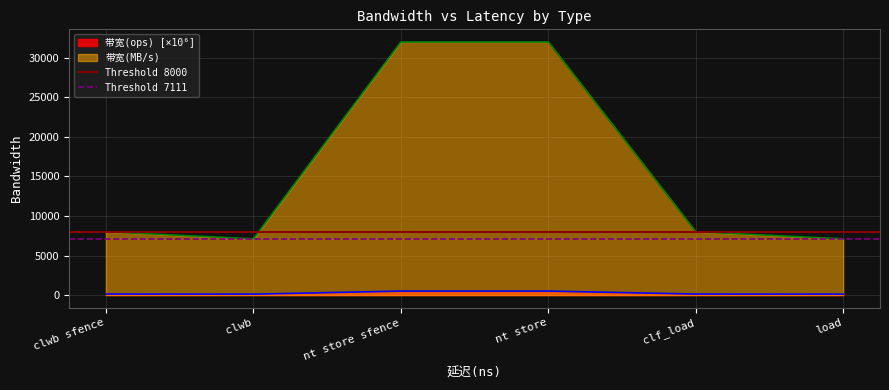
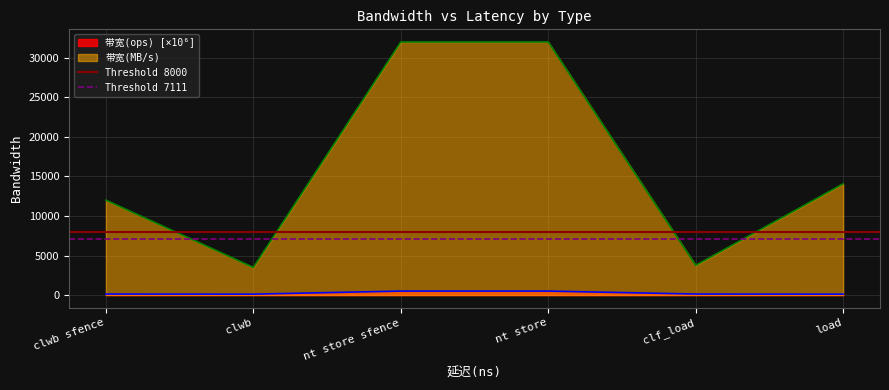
  {
    "带宽(ops) [×10⁶]": {
      "clwb sfence": 0,
      "clwb": 0,
      "nt store sfence": 1000,
      "nt store": 1000,
      "clf_load": 0,
      "load": 0
    },
    "带宽(MB/s)": {
-     "clwb sfence": 8000,
-     "clwb": 7000,
+     "clwb sfence": 12000,
+     "clwb": 3000,
      "nt store sfence": 32000,
      "nt store": 32000,
-     "clf_load": 8000,
-     "load": 7000
+     "clf_load": 4000,
+     "load": 14000
    }
  }
